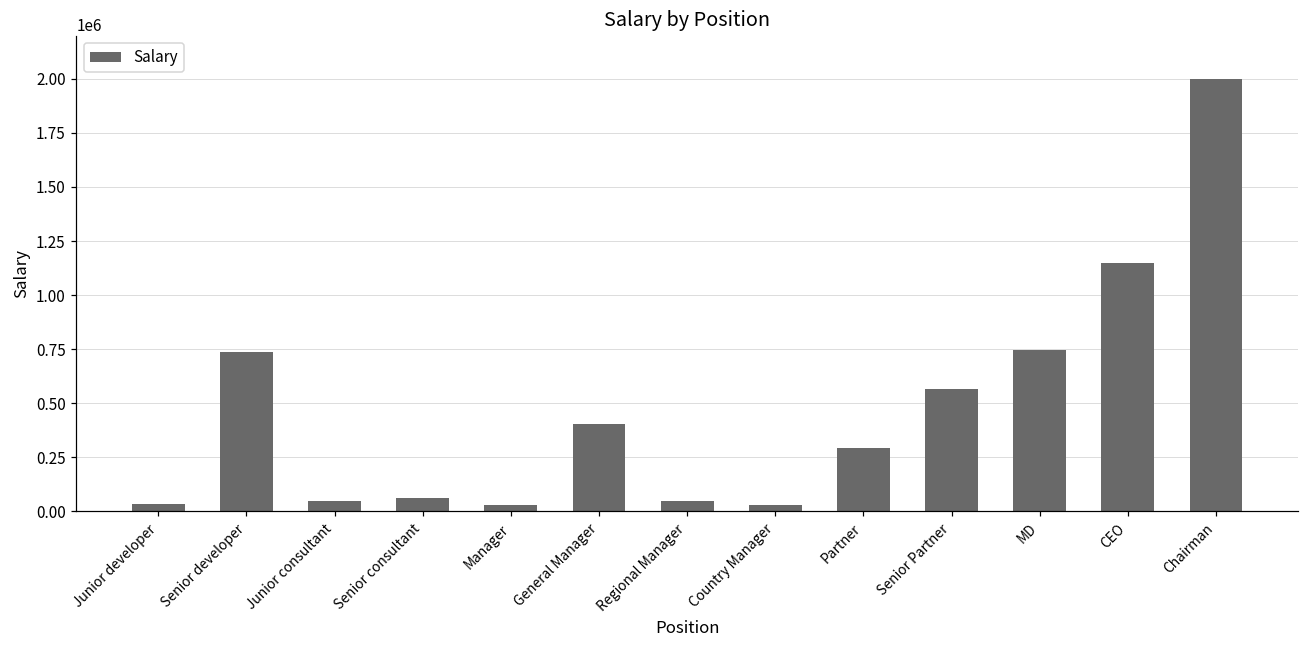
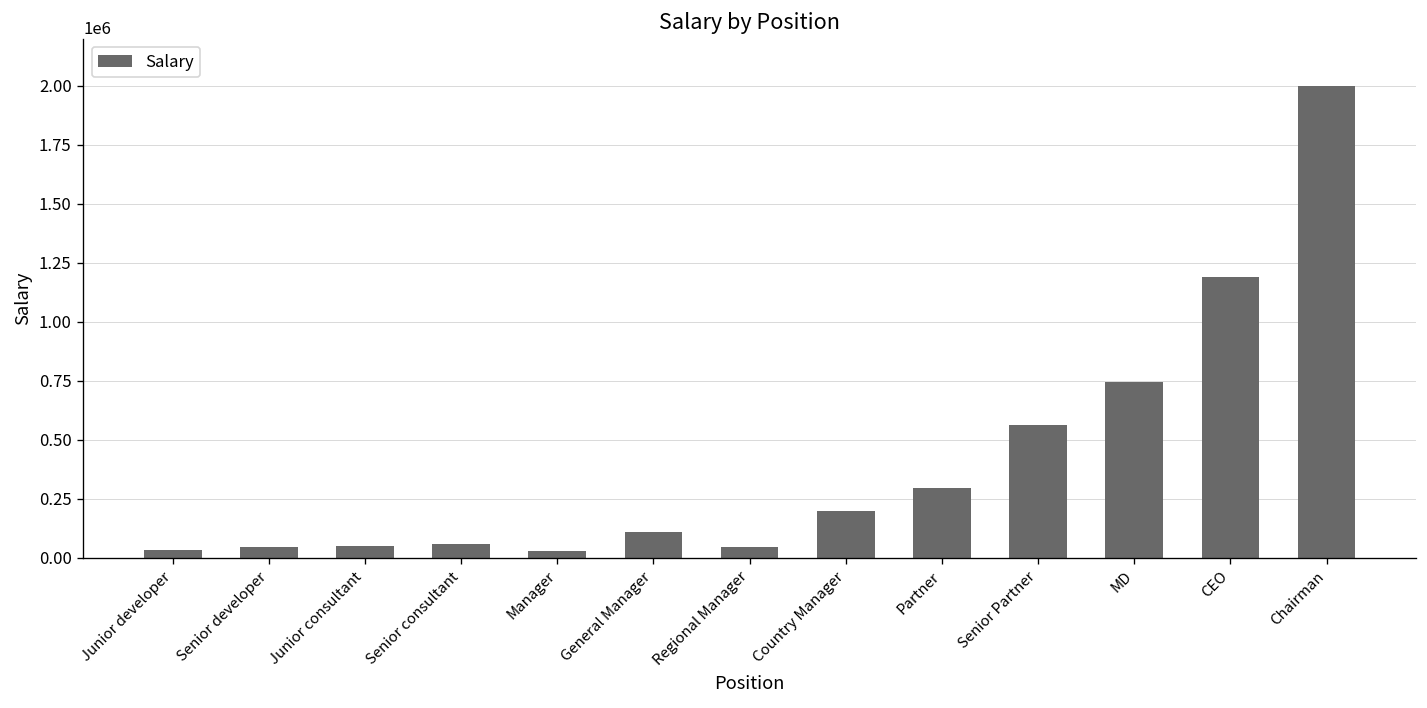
  {
    "Junior developer": 40000,
-   "Senior developer": 740000,
+   "Senior developer": 50000,
    "Junior consultant": 50000,
    "Senior consultant": 60000,
    "Manager": 30000,
-   "General Manager": 400000,
+   "General Manager": 110000,
    "Regional Manager": 50000,
-   "Country Manager": 30000,
+   "Country Manager": 200000,
    "Partner": 300000,
    "Senior Partner": 560000,
    "MD": 750000,
-   "CEO": 1150000,
+   "CEO": 1190000,
    "Chairman": 2000000
  }
